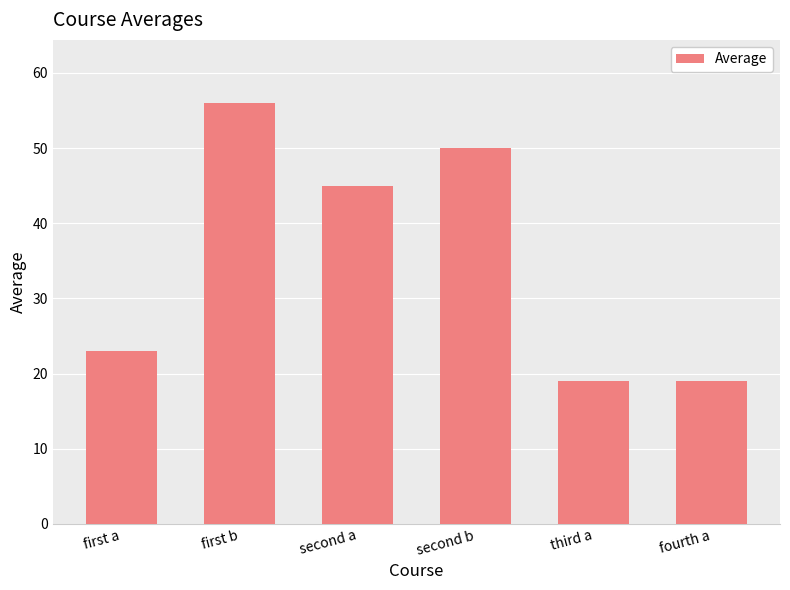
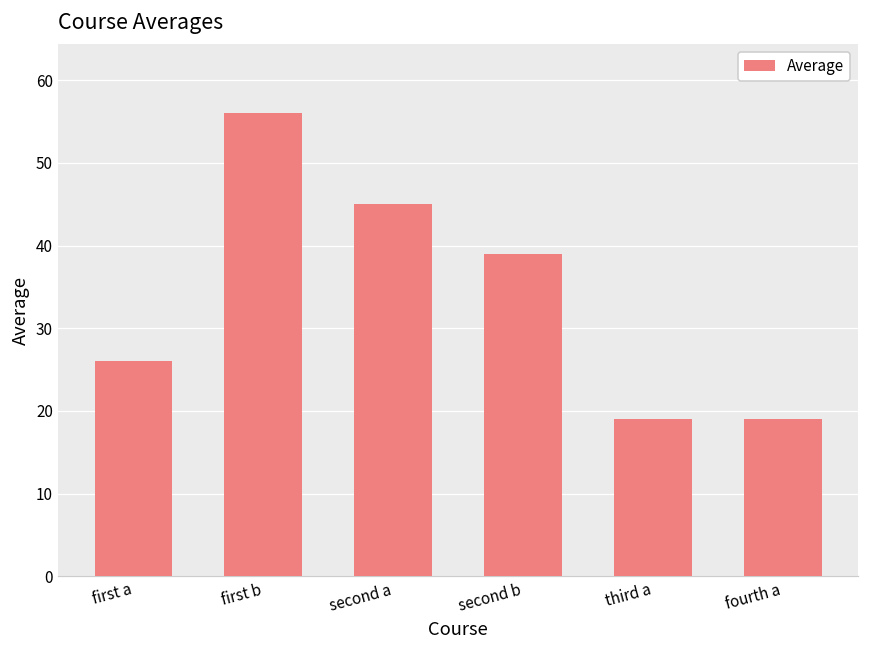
  {
-   "first a": 23,
+   "first a": 26,
    "first b": 56,
    "second a": 45,
-   "second b": 50,
+   "second b": 39,
    "third a": 19,
    "fourth a": 19
  }
